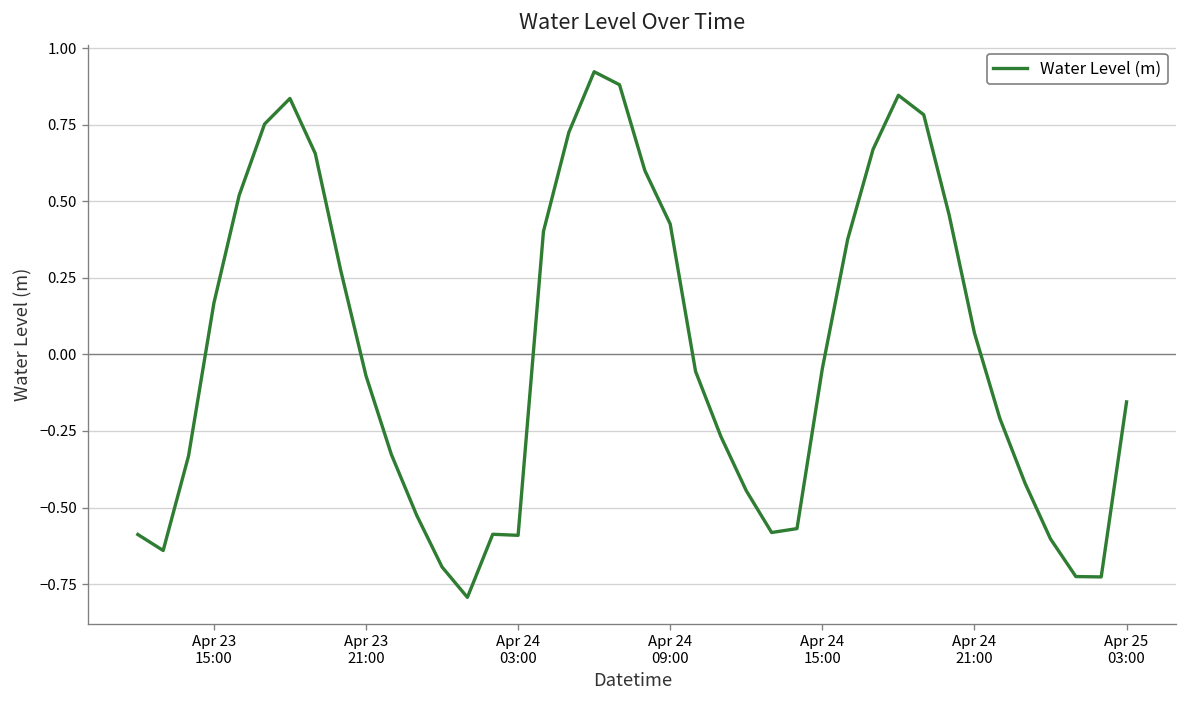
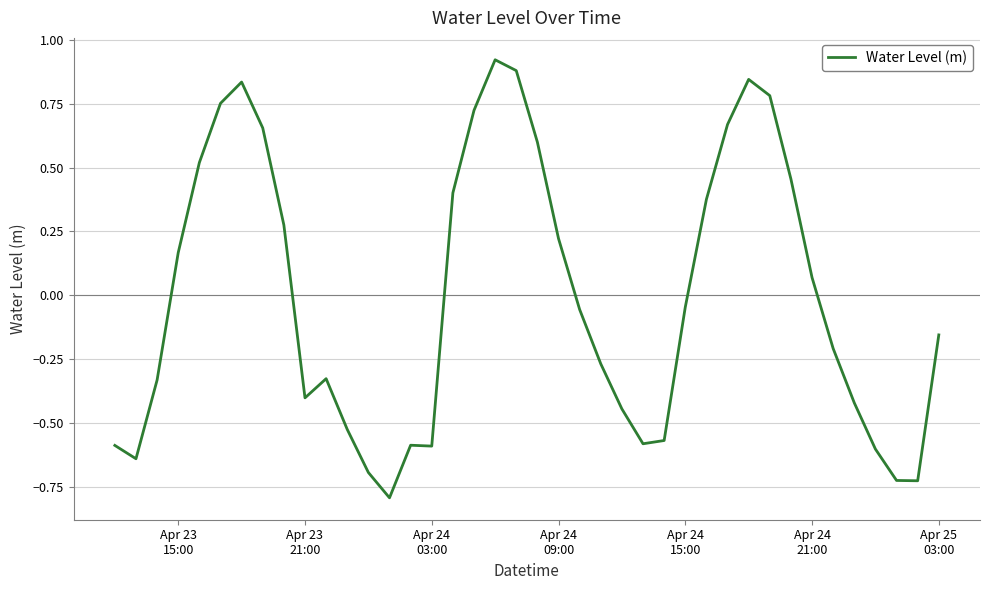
  {
    "Apr 23 15:00": 0.17,
-   "Apr 23 21:00": -0.07,
+   "Apr 23 21:00": -0.40,
    "Apr 24 03:00": -0.59,
-   "Apr 24 09:00": 0.43,
+   "Apr 24 09:00": 0.22,
    "Apr 24 15:00": -0.05,
    "Apr 24 21:00": 0.07,
    "Apr 25 03:00": -0.16
  }
